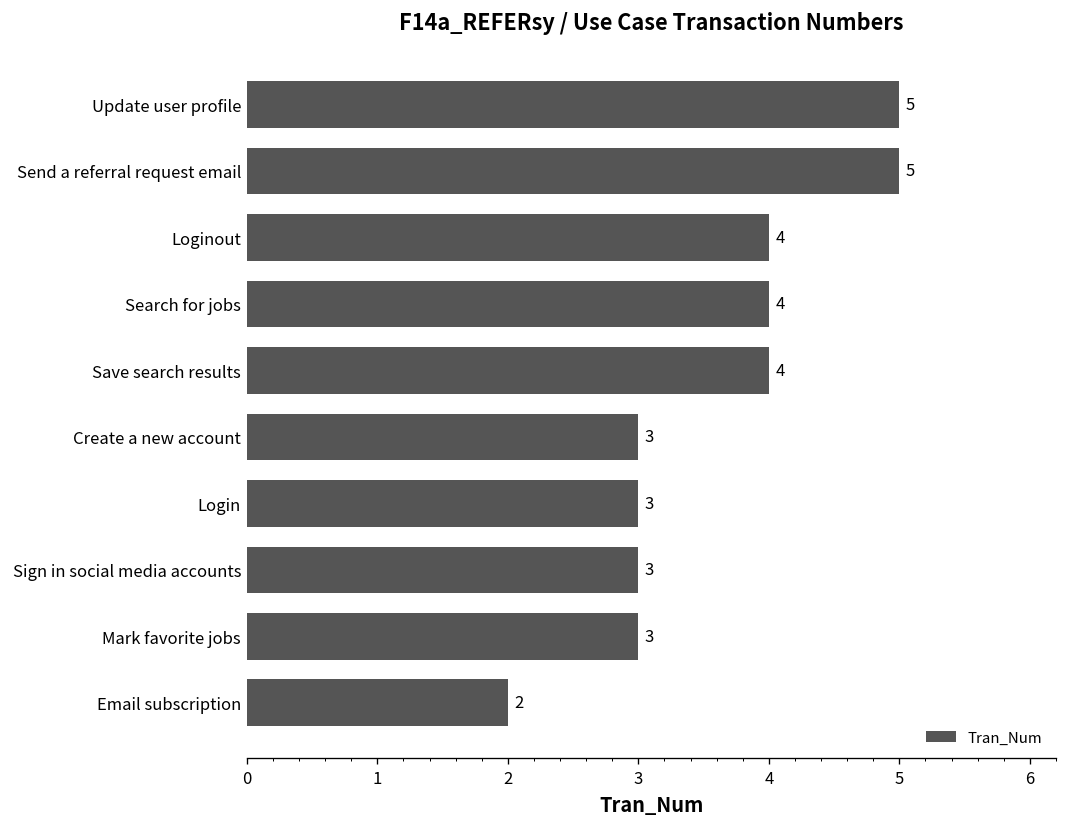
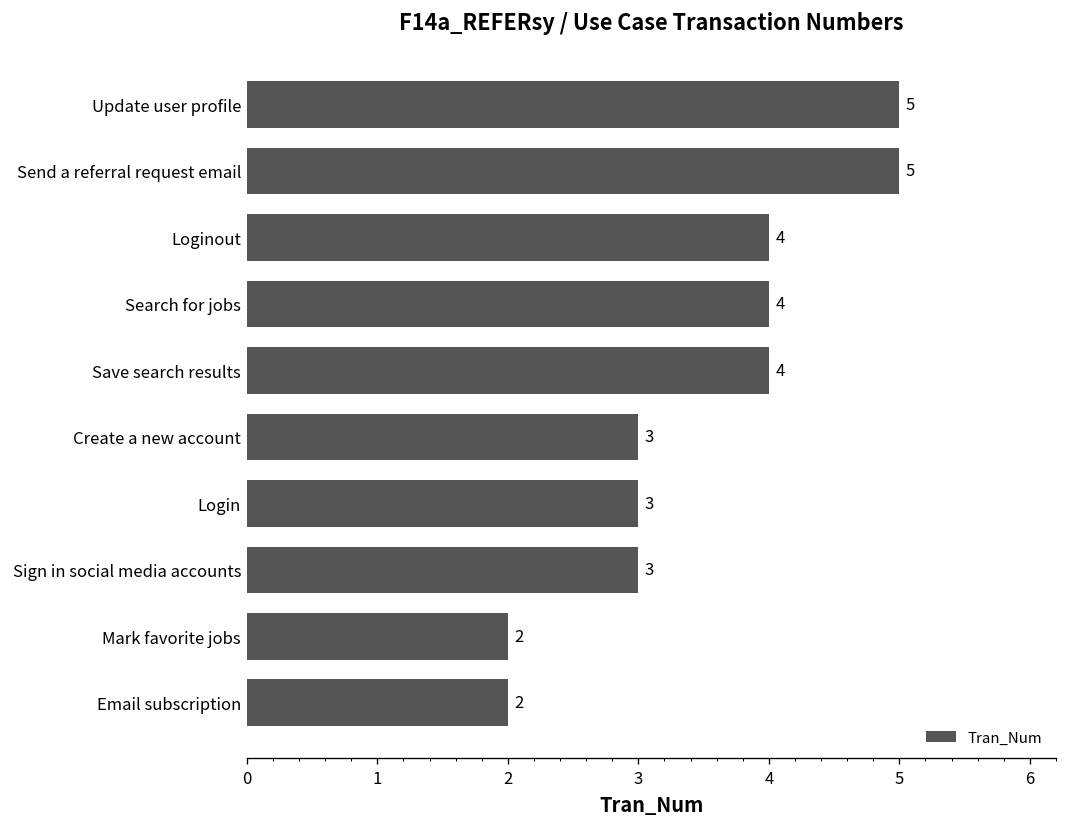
  {
    "Update user profile": 5,
    "Send a referral request email": 5,
    "Loginout": 4,
    "Search for jobs": 4,
    "Save search results": 4,
    "Create a new account": 3,
    "Login": 3,
    "Sign in social media accounts": 3,
-   "Mark favorite jobs": 3,
+   "Mark favorite jobs": 2,
    "Email subscription": 2
  }
